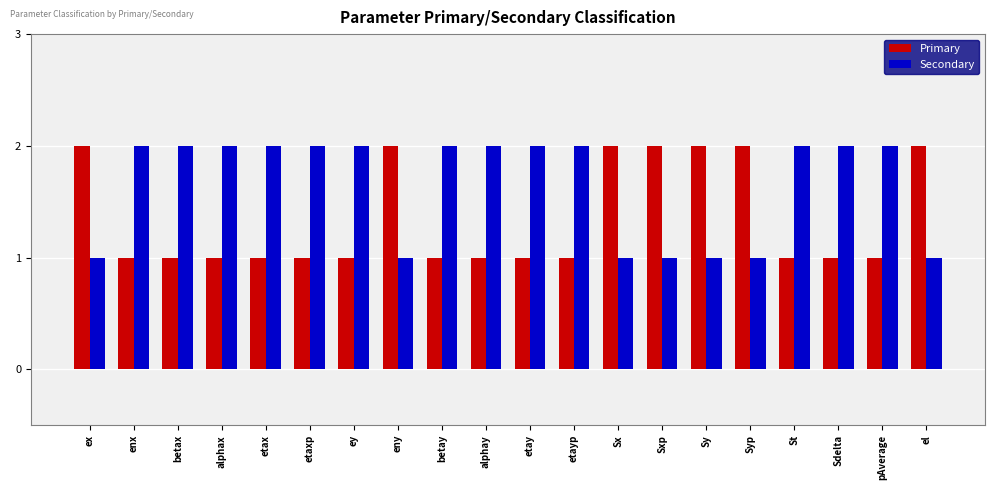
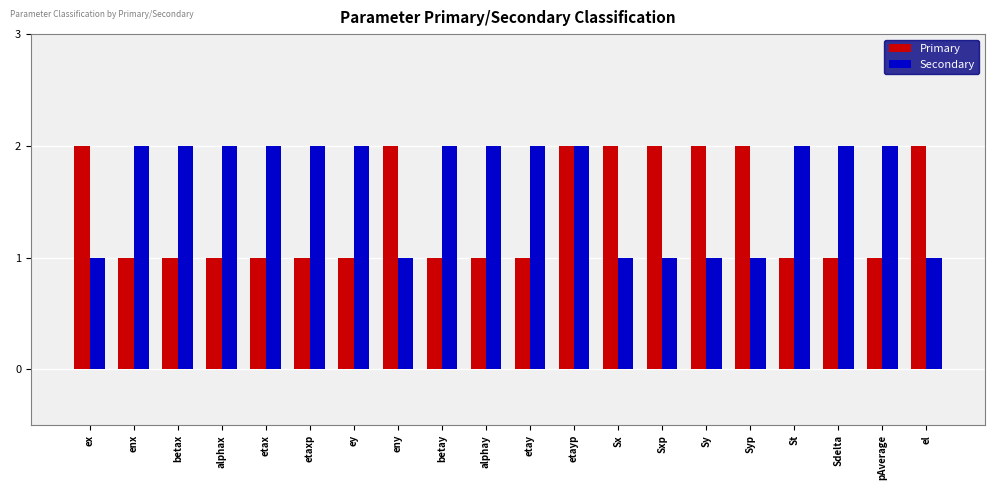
  {
    "Primary": {
      "ex": 2,
      "enx": 1,
      "betax": 1,
      "alphax": 1,
      "etax": 1,
      "etaxp": 1,
      "ey": 1,
      "eny": 2,
      "betay": 1,
      "alphay": 1,
      "etay": 1,
-     "etayp": 1,
+     "etayp": 2,
      "Sx": 2,
      "Sxp": 2,
      "Sy": 2,
      "Syp": 2,
      "St": 1,
      "Sdelta": 1,
      "pAverage": 1,
      "el": 2
    },
    "Secondary": {
      "ex": 1,
      "enx": 2,
      "betax": 2,
      "alphax": 2,
      "etax": 2,
      "etaxp": 2,
      "ey": 2,
      "eny": 1,
      "betay": 2,
      "alphay": 2,
      "etay": 2,
      "etayp": 2,
      "Sx": 1,
      "Sxp": 1,
      "Sy": 1,
      "Syp": 1,
      "St": 2,
      "Sdelta": 2,
      "pAverage": 2,
      "el": 1
    }
  }
